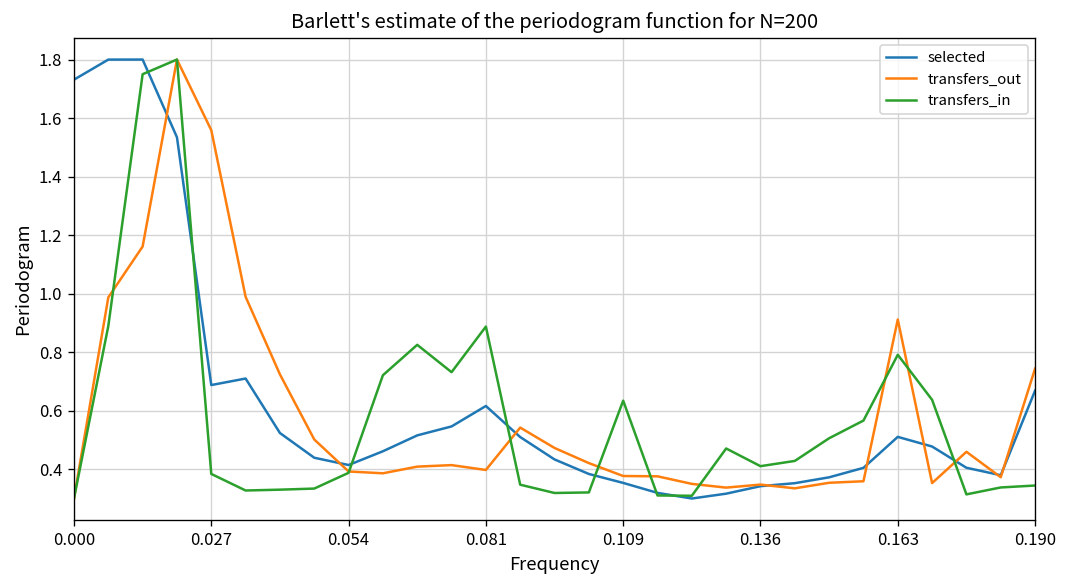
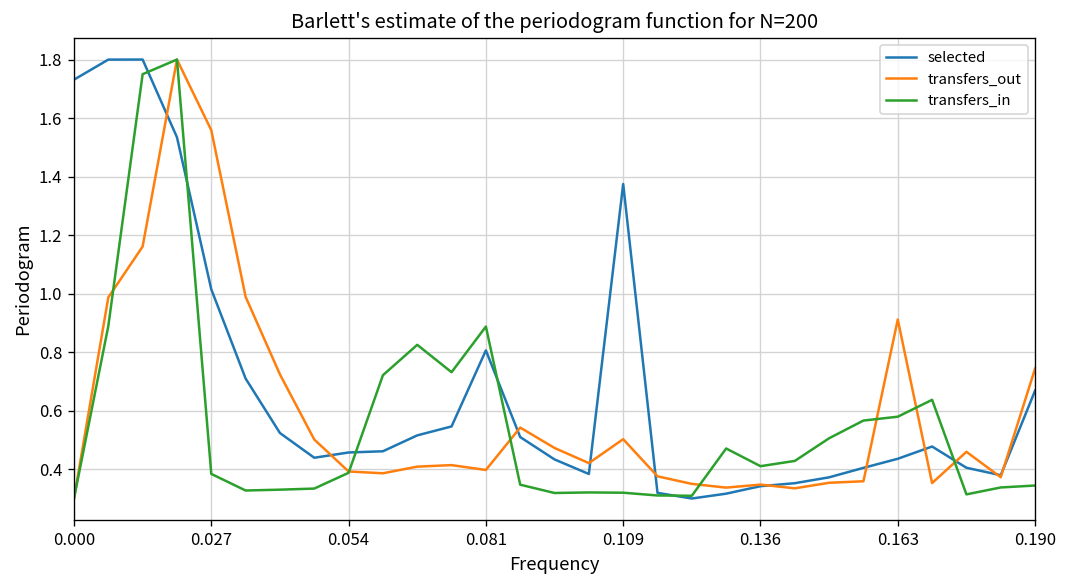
  {
    "selected": {
      "0.000": 1.73,
-     "0.027": 0.69,
-     "0.054": 0.41,
-     "0.081": 0.62,
-     "0.109": 0.35,
-     "0.163": 0.51,
+     "0.027": 1.01,
+     "0.054": 0.46,
+     "0.081": 0.81,
+     "0.109": 1.37,
+     "0.163": 0.44,
      "0.190": 0.67
    },
    "transfers_out": {
      "0.027": 1.56,
      "0.081": 0.40,
-     "0.109": 0.38,
+     "0.109": 0.50,
      "0.163": 0.91,
      "0.190": 0.74
    },
    "transfers_in": {
      "0.027": 0.38,
      "0.081": 0.89,
-     "0.109": 0.63,
+     "0.109": 0.32,
      "0.136": 0.41,
-     "0.163": 0.79,
+     "0.163": 0.58,
      "0.190": 0.34
    }
  }
